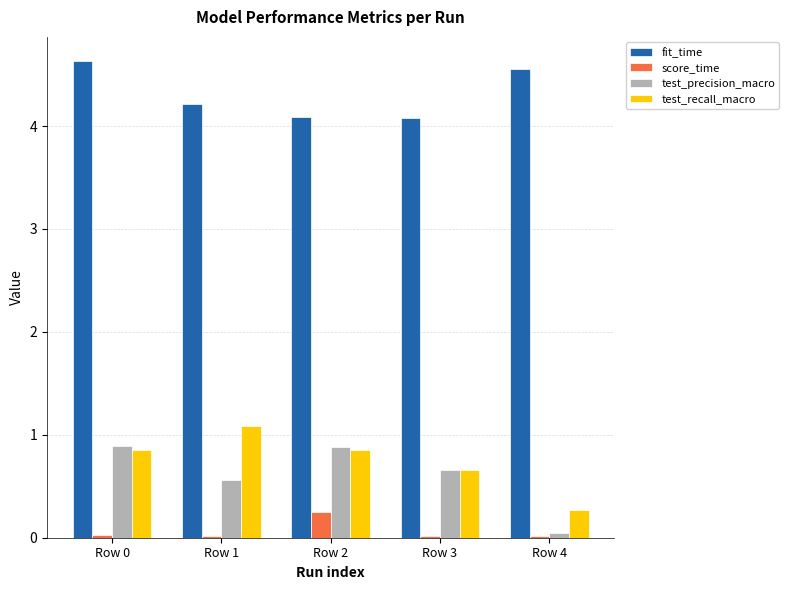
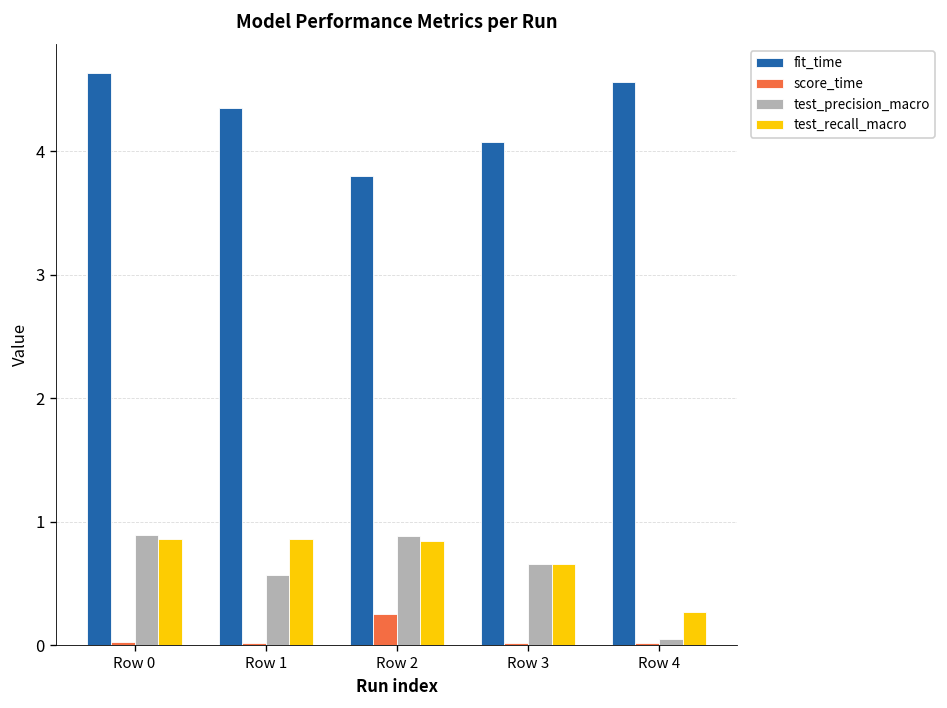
  {
    "fit_time": {
      "Row 0": 4.63,
-     "Row 1": 4.21,
-     "Row 2": 4.09,
+     "Row 1": 4.35,
+     "Row 2": 3.80,
      "Row 3": 4.08,
      "Row 4": 4.56
    },
    "score_time": {
      "Row 0": 0.03,
      "Row 2": 0.25
    },
    "test_precision_macro": {
      "Row 0": 0.89,
      "Row 1": 0.57,
      "Row 2": 0.88,
      "Row 3": 0.66,
      "Row 4": 0.05
    },
    "test_recall_macro": {
      "Row 0": 0.86,
-     "Row 1": 1.09,
+     "Row 1": 0.86,
      "Row 2": 0.85,
      "Row 3": 0.66,
      "Row 4": 0.27
    }
  }
